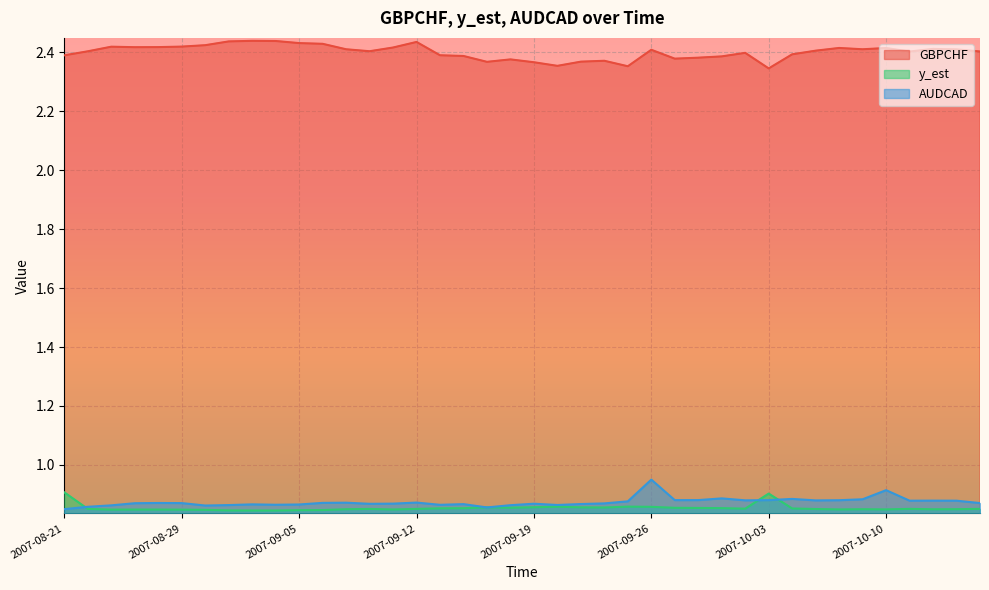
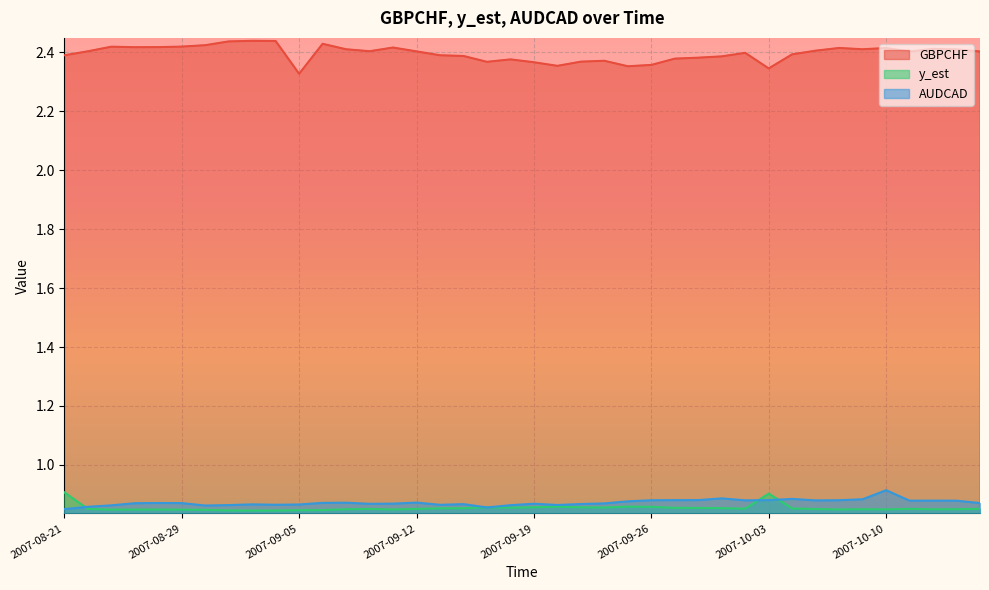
  {
    "GBPCHF": {
      "2007-08-21": 2.39,
      "2007-08-29": 2.42,
-     "2007-09-05": 2.43,
-     "2007-09-12": 2.44,
+     "2007-09-05": 2.33,
+     "2007-09-12": 2.40,
      "2007-09-19": 2.37,
-     "2007-09-26": 2.41,
+     "2007-09-26": 2.36,
      "2007-10-03": 2.35
    },
    "y_est": {
      "2007-08-21": 0.91,
      "2007-08-29": 0.85,
      "2007-09-05": 0.85,
      "2007-09-12": 0.85,
      "2007-09-19": 0.86,
      "2007-09-26": 0.86,
      "2007-10-03": 0.90,
      "2007-10-10": 0.85
    },
    "AUDCAD": {
      "2007-08-21": 0.85,
      "2007-08-29": 0.87,
      "2007-09-05": 0.87,
      "2007-09-12": 0.87,
      "2007-09-19": 0.87,
-     "2007-09-26": 0.95,
+     "2007-09-26": 0.88,
      "2007-10-03": 0.88,
      "2007-10-10": 0.91
    }
  }
